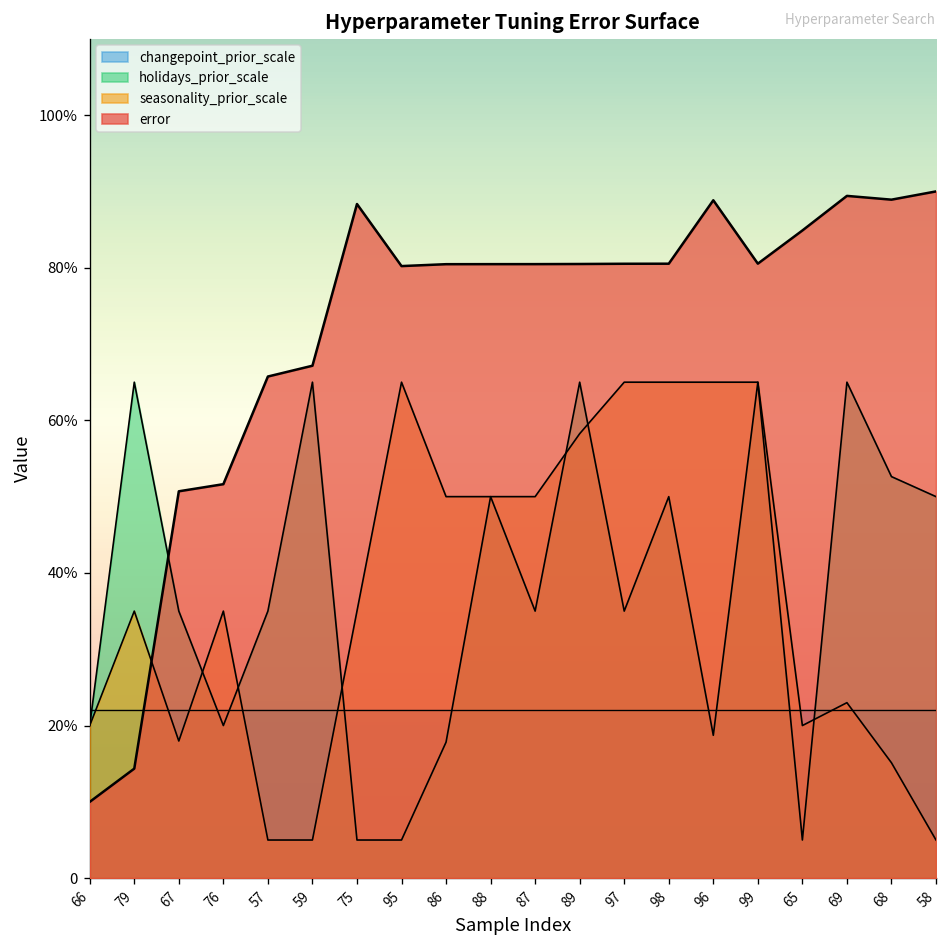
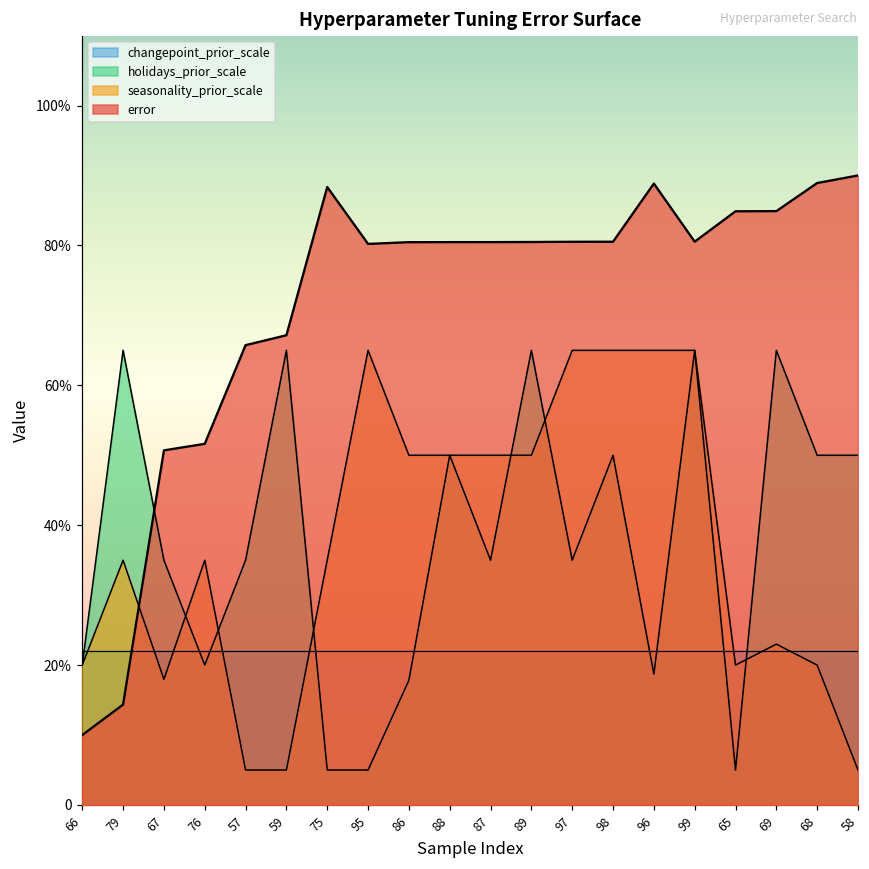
  {
    "changepoint_prior_scale": {
      "66": "22%",
      "79": "22%",
      "67": "22%",
      "76": "22%",
      "57": "22%",
      "59": "22%",
      "75": "22%",
      "95": "22%",
      "86": "22%",
      "88": "22%",
      "87": "22%",
      "89": "22%",
      "97": "22%",
      "98": "22%",
      "96": "22%",
      "99": "22%",
      "65": "22%",
      "69": "22%",
      "68": "22%",
      "58": "22%"
    },
    "holidays_prior_scale": {
      "79": "65%",
      "67": "35%",
      "76": "20%",
      "57": "35%",
      "59": "65%",
      "75": "5%",
      "95": "5%",
      "86": "18%",
      "87": "35%",
      "89": "65%",
      "97": "35%",
      "98": "50%",
      "96": "19%",
      "65": "5%",
      "69": "65%",
-     "68": "53%",
+     "68": "50%",
      "58": "50%"
    },
    "seasonality_prior_scale": {
      "79": "35%",
      "67": "18%",
      "76": "35%",
      "57": "5%",
      "59": "5%",
      "75": "35%",
      "95": "65%",
      "86": "50%",
      "87": "50%",
-     "89": "58%",
+     "89": "50%",
      "97": "65%",
      "98": "65%",
      "96": "65%",
      "65": "20%",
      "69": "23%",
-     "68": "15%",
+     "68": "20%",
      "58": "5%"
    },
    "error": {
      "66": "10%",
      "79": "14%",
      "67": "51%",
      "76": "52%",
      "57": "66%",
      "59": "67%",
      "75": "88%",
      "95": "80%",
      "86": "80%",
      "88": "80%",
      "87": "80%",
      "89": "80%",
      "97": "81%",
      "98": "81%",
      "96": "89%",
      "99": "81%",
      "65": "85%",
-     "69": "89%",
+     "69": "85%",
      "68": "89%",
      "58": "90%"
    }
  }
